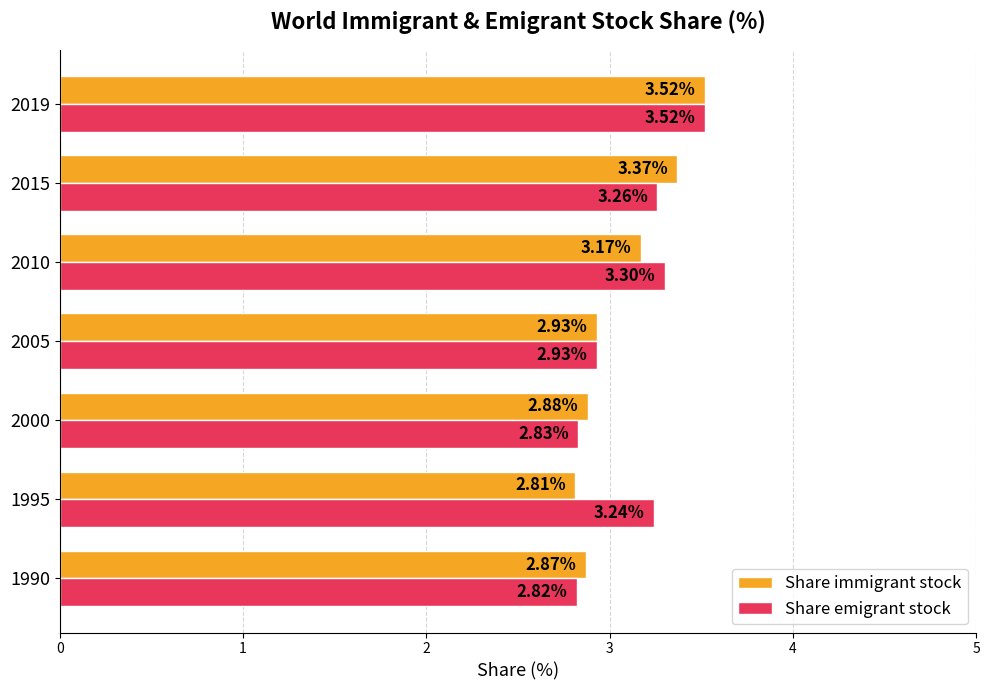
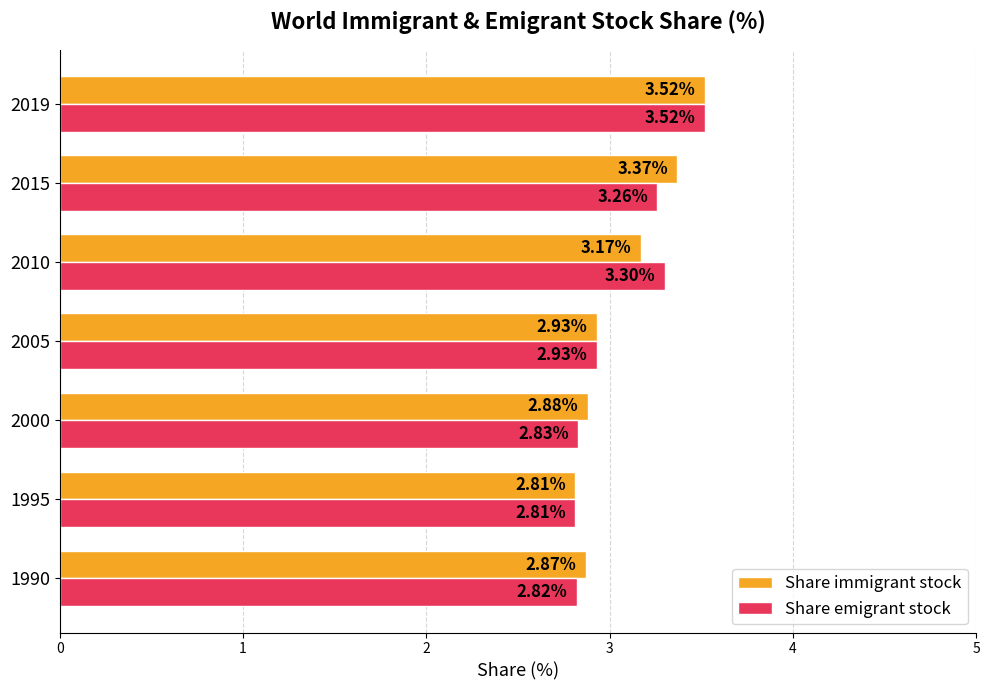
  {
    "Share immigrant stock": {
      "2019": "3.52%",
      "2015": "3.37%",
      "2010": "3.17%",
      "2005": "2.93%",
      "2000": "2.88%",
      "1995": "2.81%",
      "1990": "2.87%"
    },
    "Share emigrant stock": {
      "2019": "3.52%",
      "2015": "3.26%",
      "2010": "3.30%",
      "2005": "2.93%",
      "2000": "2.83%",
-     "1995": "3.24%",
+     "1995": "2.81%",
      "1990": "2.82%"
    }
  }
